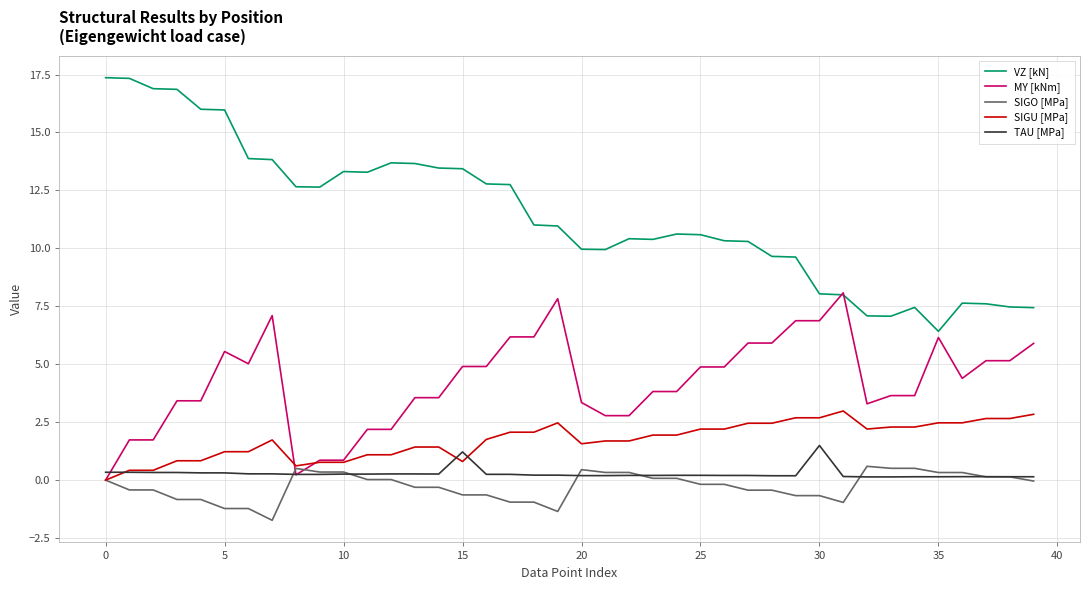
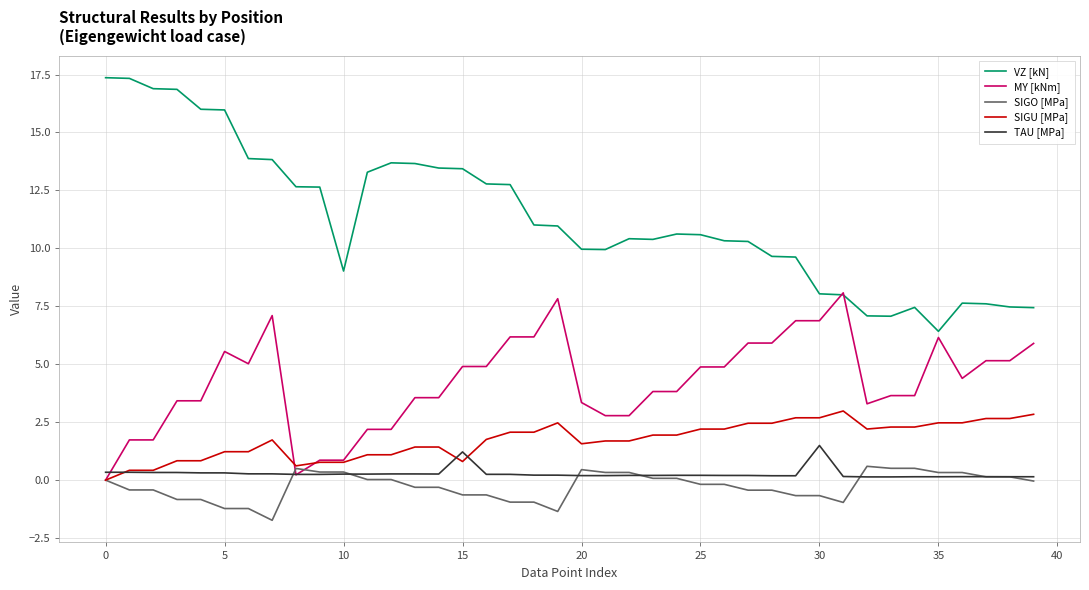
  {
    "VZ [kN]": {
      "0": 17.4,
      "5": 16.0,
-     "10": 13.3,
+     "10": 9.0,
      "15": 13.4,
      "20": 10.0,
      "25": 10.6,
      "30": 8.0,
      "35": 6.4
    },
    "MY [kNm]": {
      "5": 5.6,
      "15": 4.9,
      "20": 3.3,
      "25": 4.9,
      "30": 6.9,
      "35": 6.2
    },
    "SIGO [MPa]": {
      "5": -1.2,
      "15": -0.6,
      "20": 0.5,
      "25": -0.2,
      "30": -0.7,
      "35": 0.3
    },
    "SIGU [MPa]": {
      "5": 1.2,
      "15": 0.8,
      "20": 1.6,
      "25": 2.2,
      "30": 2.7,
      "35": 2.5
    },
    "TAU [MPa]": {
      "0": 0.3,
      "5": 0.3,
      "15": 1.2,
      "20": 0.2,
      "25": 0.2,
      "30": 1.5,
      "35": 0.1
    }
  }
